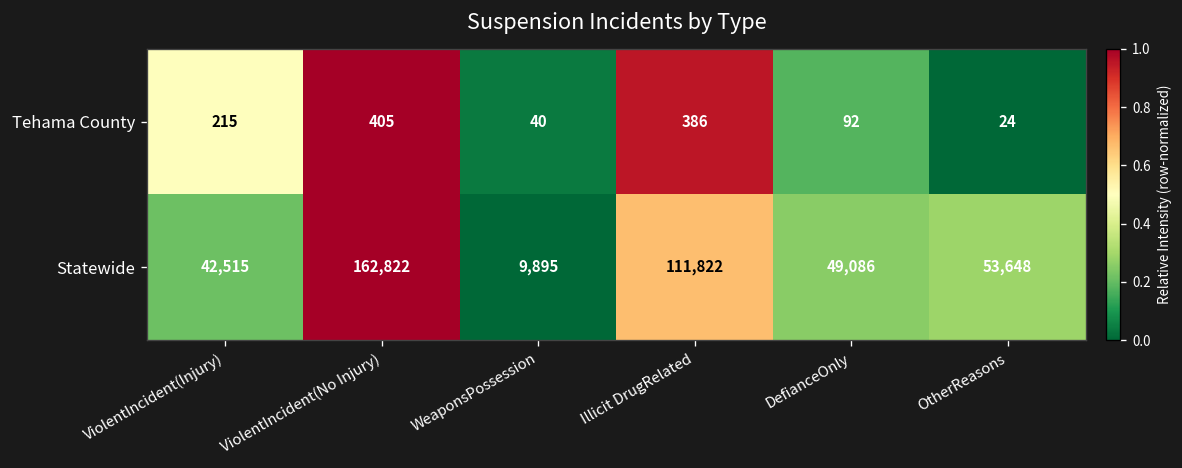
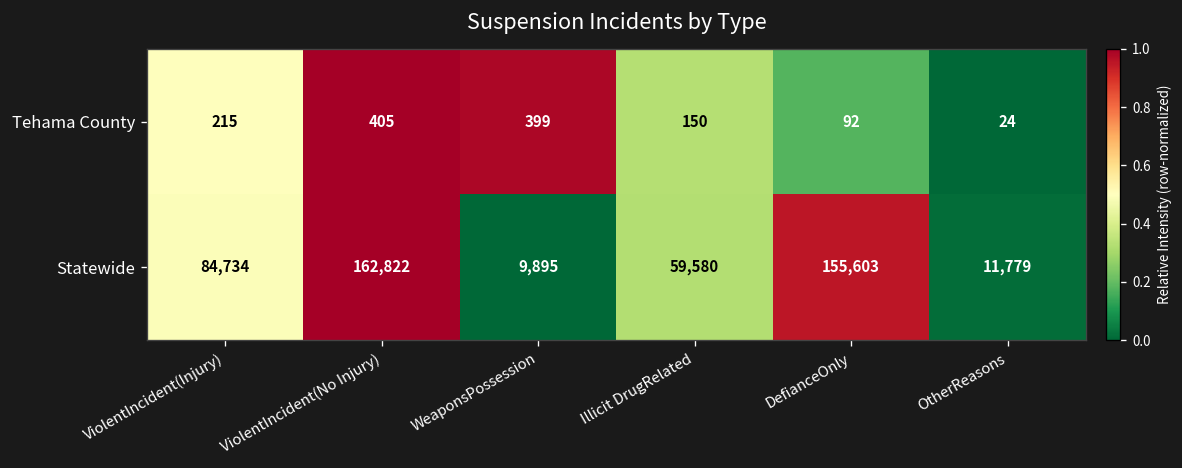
  {
    "Tehama County": {
      "ViolentIncident(Injury)": "215",
      "ViolentIncident(No Injury)": "405",
-     "WeaponsPossession": "40",
-     "Illicit DrugRelated": "386",
+     "WeaponsPossession": "399",
+     "Illicit DrugRelated": "150",
      "DefianceOnly": "92",
      "OtherReasons": "24"
    },
    "Statewide": {
-     "ViolentIncident(Injury)": "42,515",
+     "ViolentIncident(Injury)": "84,734",
      "ViolentIncident(No Injury)": "162,822",
      "WeaponsPossession": "9,895",
-     "Illicit DrugRelated": "111,822",
-     "DefianceOnly": "49,086",
-     "OtherReasons": "53,648"
+     "Illicit DrugRelated": "59,580",
+     "DefianceOnly": "155,603",
+     "OtherReasons": "11,779"
    }
  }
